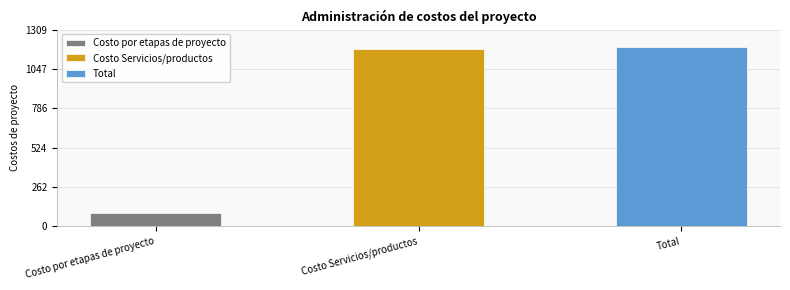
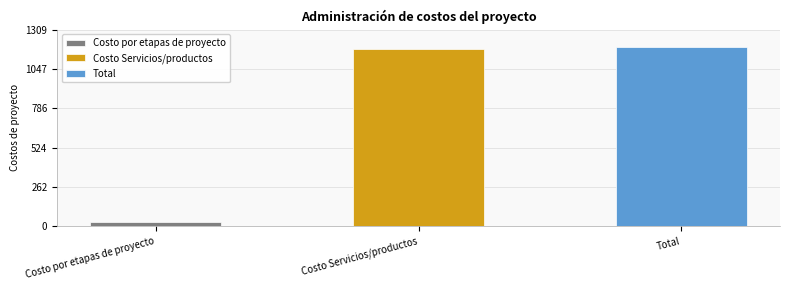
  {
-   "Costo por etapas de proyecto": 90,
+   "Costo por etapas de proyecto": 30,
    "Costo Servicios/productos": 1180,
    "Total": 1190
  }
